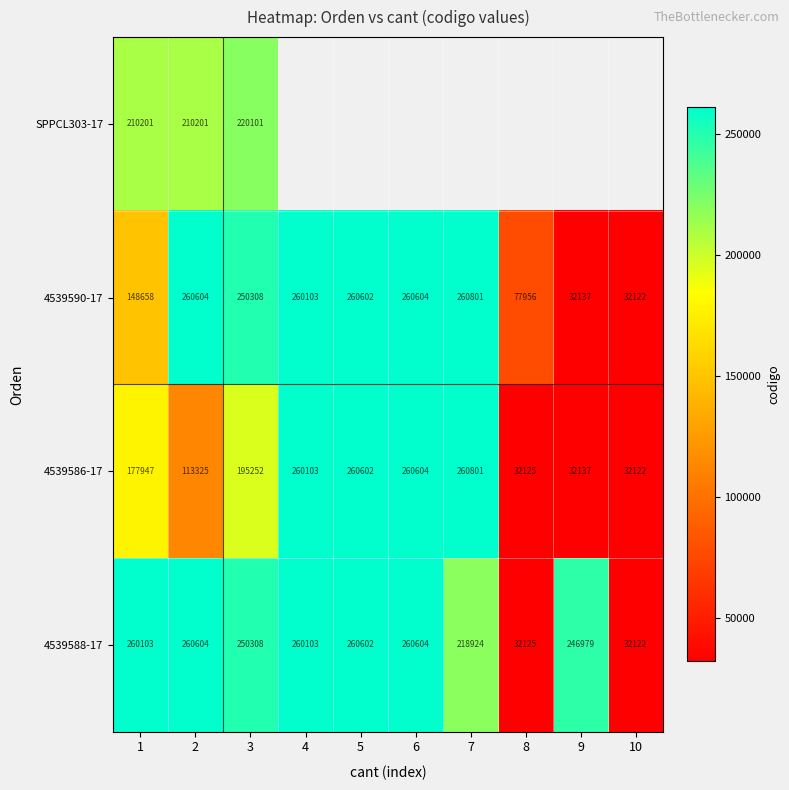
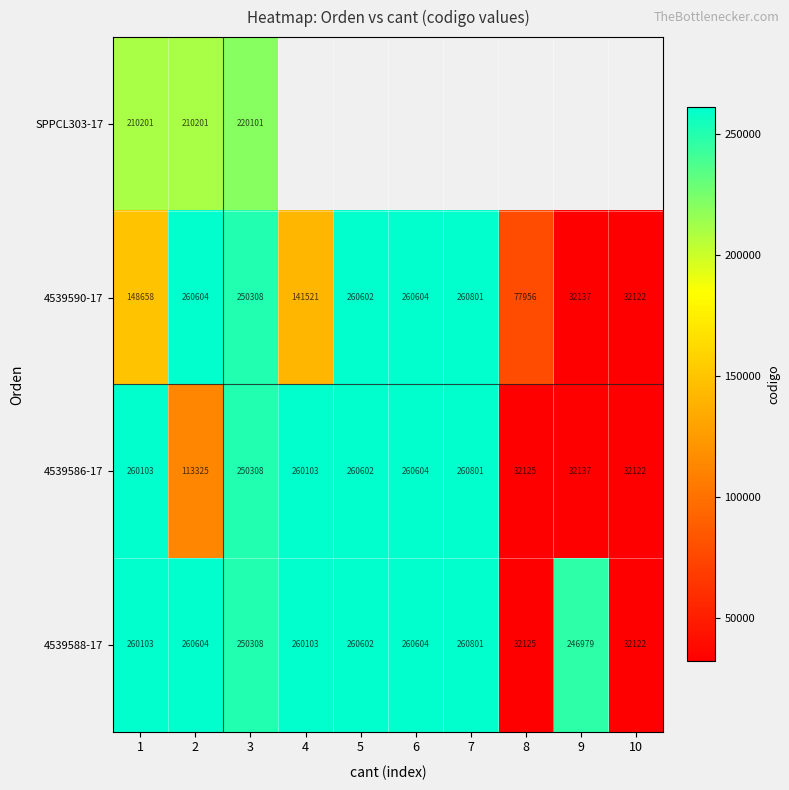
  {
    "SPPCL303-17": {
      "1": 210201,
      "2": 210201,
      "3": 220101
    },
    "4539590-17": {
      "1": 148658,
      "2": 260604,
      "3": 250308,
-     "4": 260103,
+     "4": 141521,
      "5": 260602,
      "6": 260604,
      "7": 260801,
      "8": 77956,
      "9": 32137,
      "10": 32122
    },
    "4539586-17": {
-     "1": 177947,
+     "1": 260103,
      "2": 113325,
-     "3": 195252,
+     "3": 250308,
      "4": 260103,
      "5": 260602,
      "6": 260604,
      "7": 260801,
      "8": 32125,
      "9": 32137,
      "10": 32122
    },
    "4539588-17": {
      "1": 260103,
      "2": 260604,
      "3": 250308,
      "4": 260103,
      "5": 260602,
      "6": 260604,
-     "7": 218924,
+     "7": 260801,
      "8": 32125,
      "9": 246979,
      "10": 32122
    }
  }
